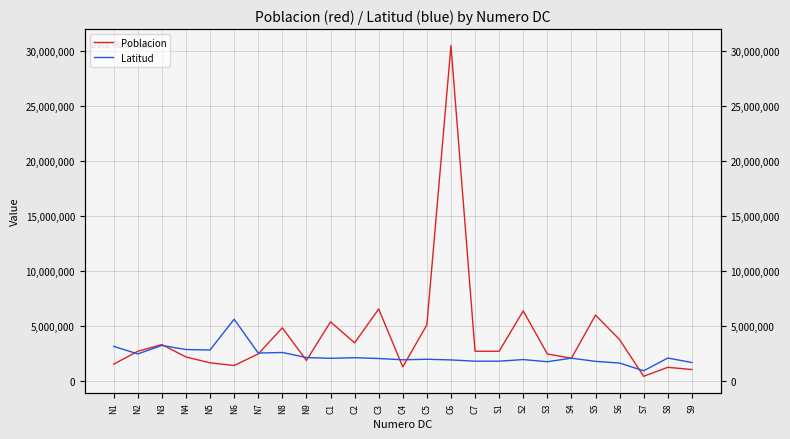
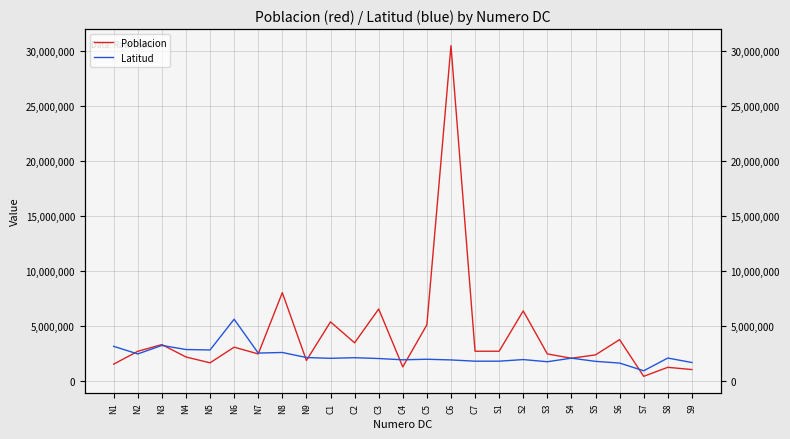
  {
    "Poblacion": {
      "N1": "1,500,000",
      "N2": "2,700,000",
      "N4": "2,200,000",
      "N5": "1,700,000",
-     "N6": "1,400,000",
-     "N8": "4,800,000",
+     "N6": "3,100,000",
+     "N8": "8,000,000",
      "N9": "1,900,000",
      "C1": "5,400,000",
      "C2": "3,500,000",
      "C3": "6,600,000",
      "C4": "1,300,000",
      "C5": "5,100,000",
      "C6": "30,500,000",
      "C7": "2,700,000",
      "S1": "2,700,000",
      "S2": "6,400,000",
      "S3": "2,500,000",
-     "S5": "6,000,000",
+     "S5": "2,400,000",
      "S6": "3,800,000",
      "S7": "400,000",
      "S8": "1,200,000",
      "S9": "1,000,000"
    },
    "Latitud": {
      "N1": "3,200,000",
      "N2": "2,500,000",
      "N4": "2,900,000",
      "N5": "2,800,000",
      "N6": "5,600,000",
      "N8": "2,600,000",
      "N9": "2,100,000",
      "C1": "2,100,000",
      "C2": "2,100,000",
      "C3": "2,000,000",
      "C4": "1,900,000",
      "C5": "2,000,000",
      "C6": "1,900,000",
      "C7": "1,800,000",
      "S1": "1,800,000",
      "S2": "2,000,000",
      "S3": "1,800,000",
      "S5": "1,800,000",
      "S6": "1,600,000",
      "S7": "900,000",
      "S8": "2,100,000",
      "S9": "1,700,000"
    }
  }
